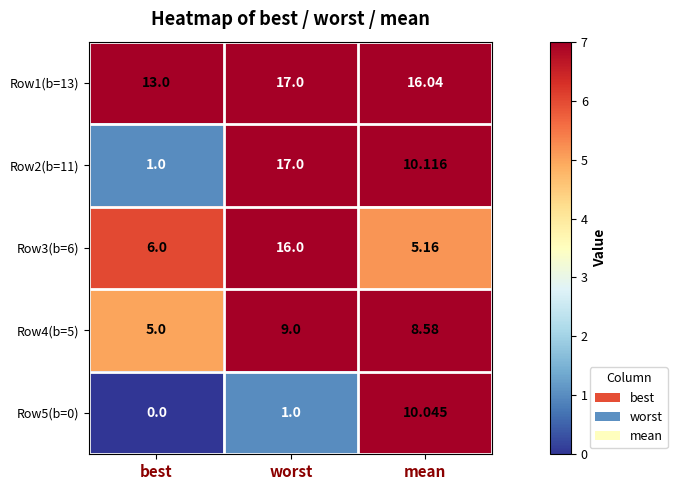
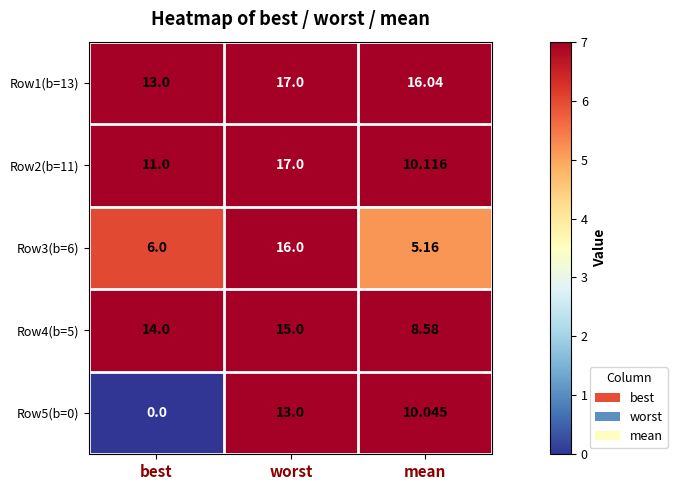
  {
    "Row1(b=13)": {
      "best": 13.0,
      "worst": 17.0,
      "mean": 16.04
    },
    "Row2(b=11)": {
-     "best": 1.0,
+     "best": 11.0,
      "worst": 17.0,
      "mean": 10.116
    },
    "Row3(b=6)": {
      "best": 6.0,
      "worst": 16.0,
      "mean": 5.16
    },
    "Row4(b=5)": {
-     "best": 5.0,
-     "worst": 9.0,
+     "best": 14.0,
+     "worst": 15.0,
      "mean": 8.58
    },
    "Row5(b=0)": {
      "best": 0.0,
-     "worst": 1.0,
+     "worst": 13.0,
      "mean": 10.045
    }
  }
